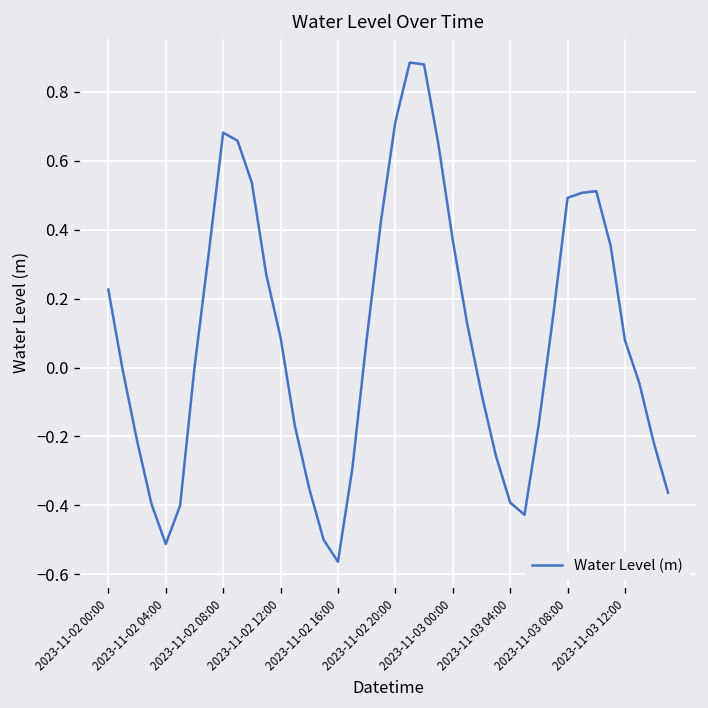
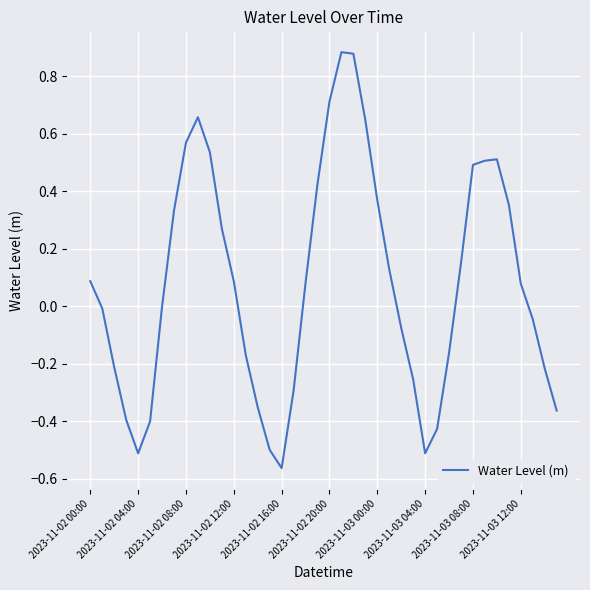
  {
-   "2023-11-02 00:00": 0.23,
+   "2023-11-02 00:00": 0.09,
    "2023-11-02 04:00": -0.51,
-   "2023-11-02 08:00": 0.68,
+   "2023-11-02 08:00": 0.57,
    "2023-11-02 12:00": 0.09,
    "2023-11-02 16:00": -0.56,
    "2023-11-02 20:00": 0.71,
    "2023-11-03 00:00": 0.37,
-   "2023-11-03 04:00": -0.39,
+   "2023-11-03 04:00": -0.51,
    "2023-11-03 08:00": 0.49,
    "2023-11-03 12:00": 0.08
  }
